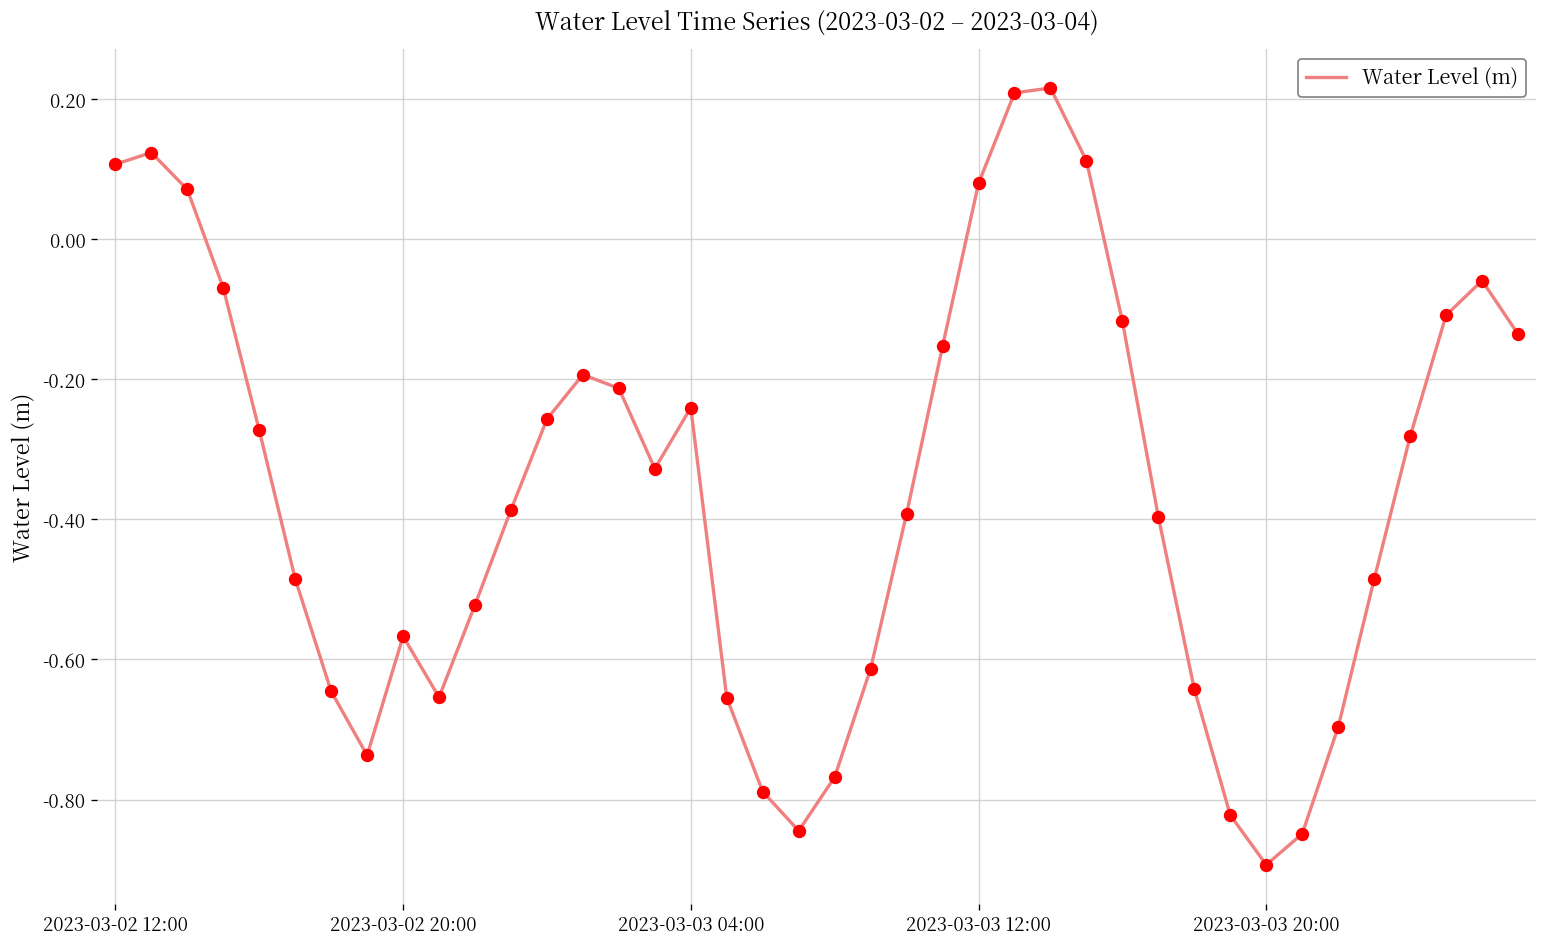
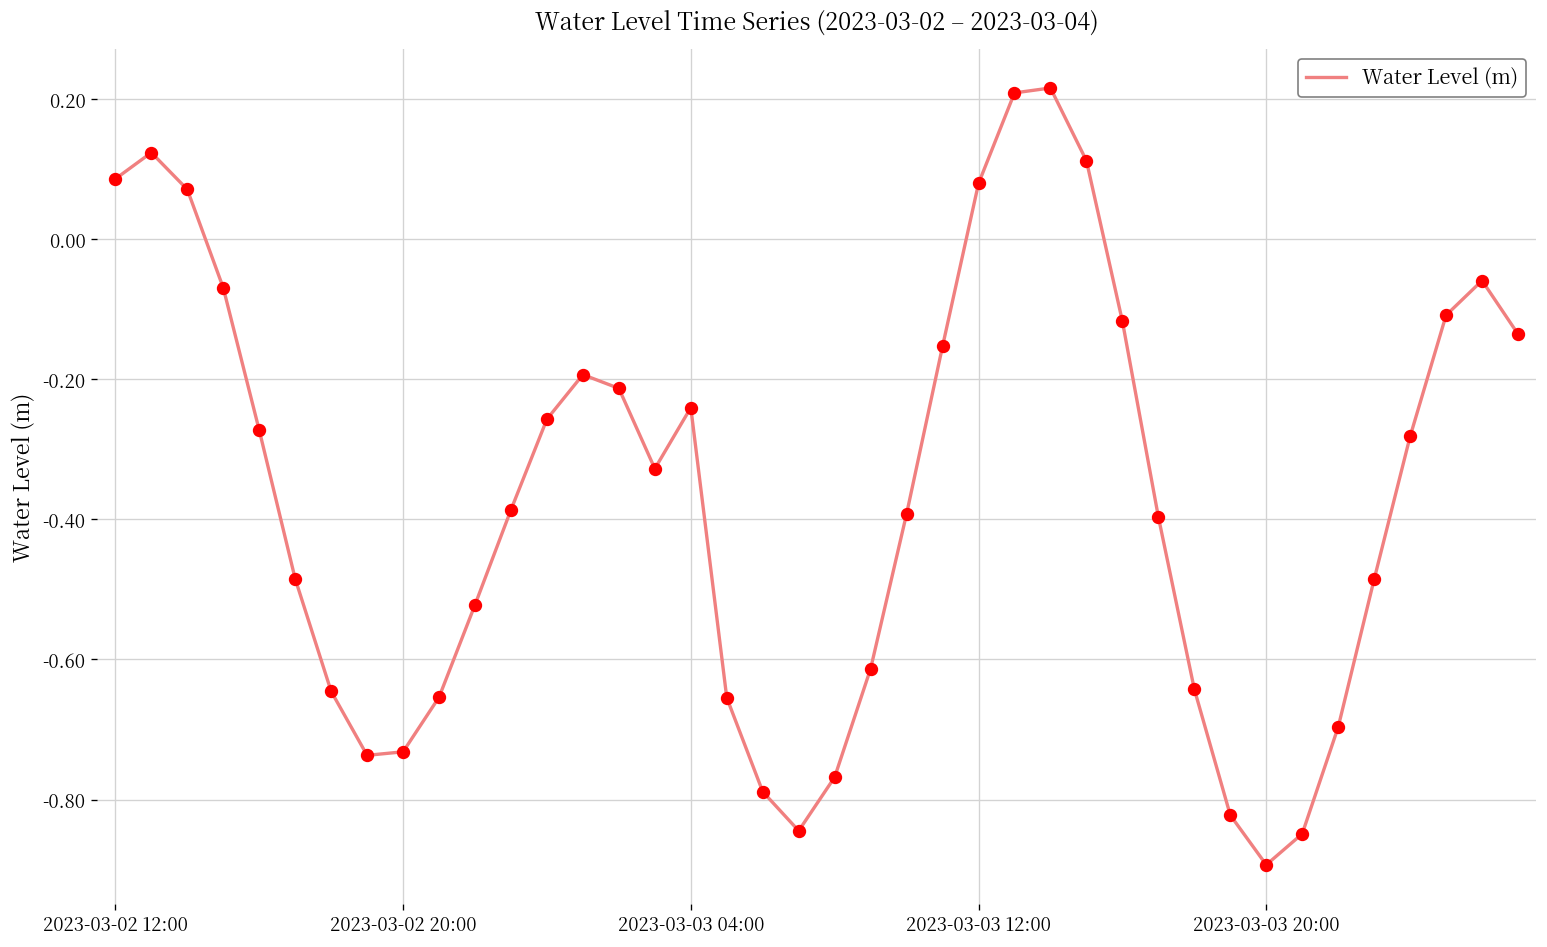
  {
-   "2023-03-02 12:00": 0.11,
-   "2023-03-02 20:00": -0.57,
+   "2023-03-02 12:00": 0.09,
+   "2023-03-02 20:00": -0.73,
    "2023-03-03 04:00": -0.24,
    "2023-03-03 12:00": 0.08,
    "2023-03-03 20:00": -0.89
  }
